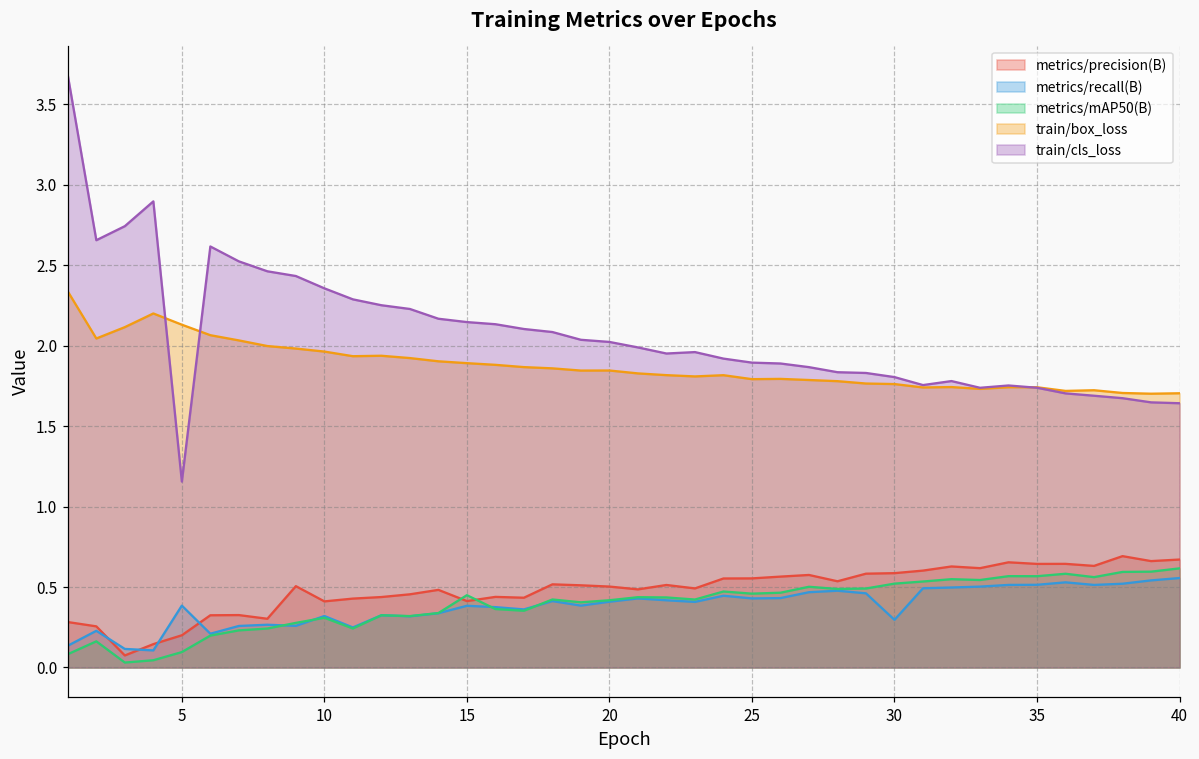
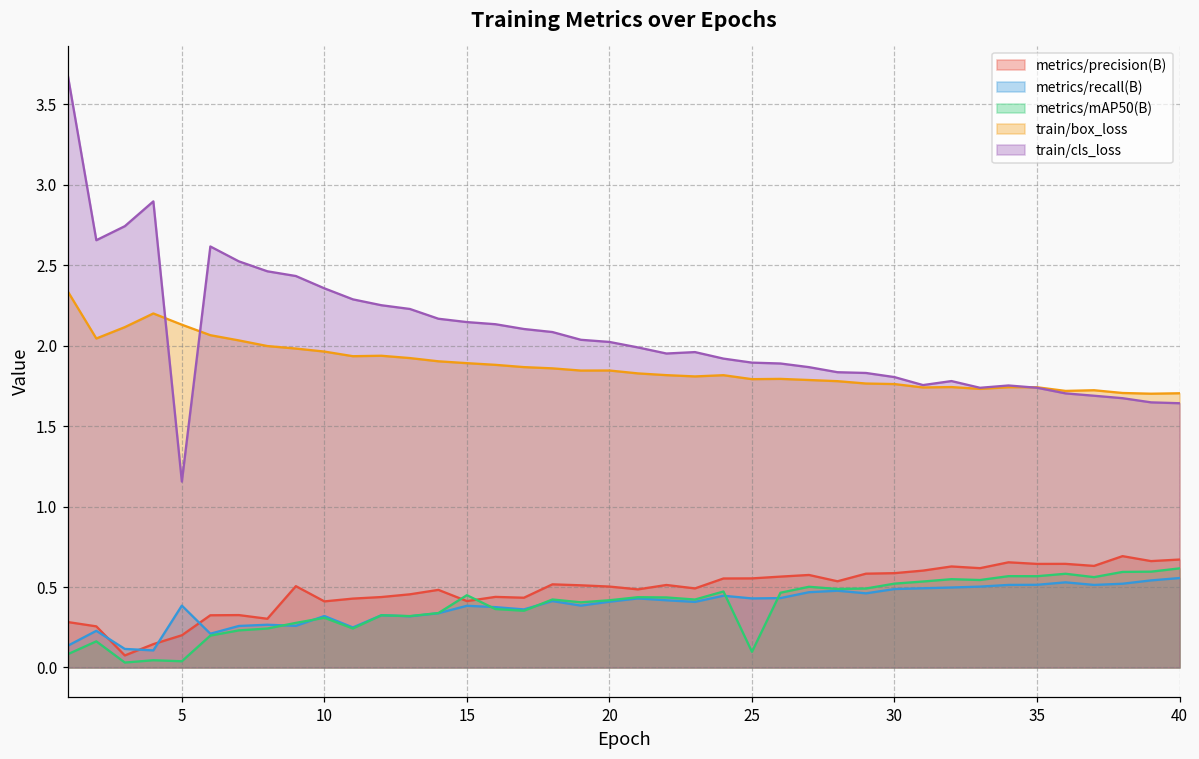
  {
    "metrics/recall(B)": {
      "5": 0.38,
      "15": 0.38,
      "25": 0.43,
-     "30": 0.30,
+     "30": 0.49,
      "35": 0.51,
      "40": 0.56
    },
    "metrics/mAP50(B)": {
-     "5": 0.10,
+     "5": 0.04,
      "15": 0.45,
-     "25": 0.46,
+     "25": 0.10,
      "30": 0.52,
      "35": 0.57,
      "40": 0.62
    },
    "train/cls_loss": {
      "5": 1.16,
      "10": 2.36,
      "15": 2.15,
      "20": 2.02,
      "25": 1.89,
      "30": 1.80,
      "40": 1.64
    }
  }
